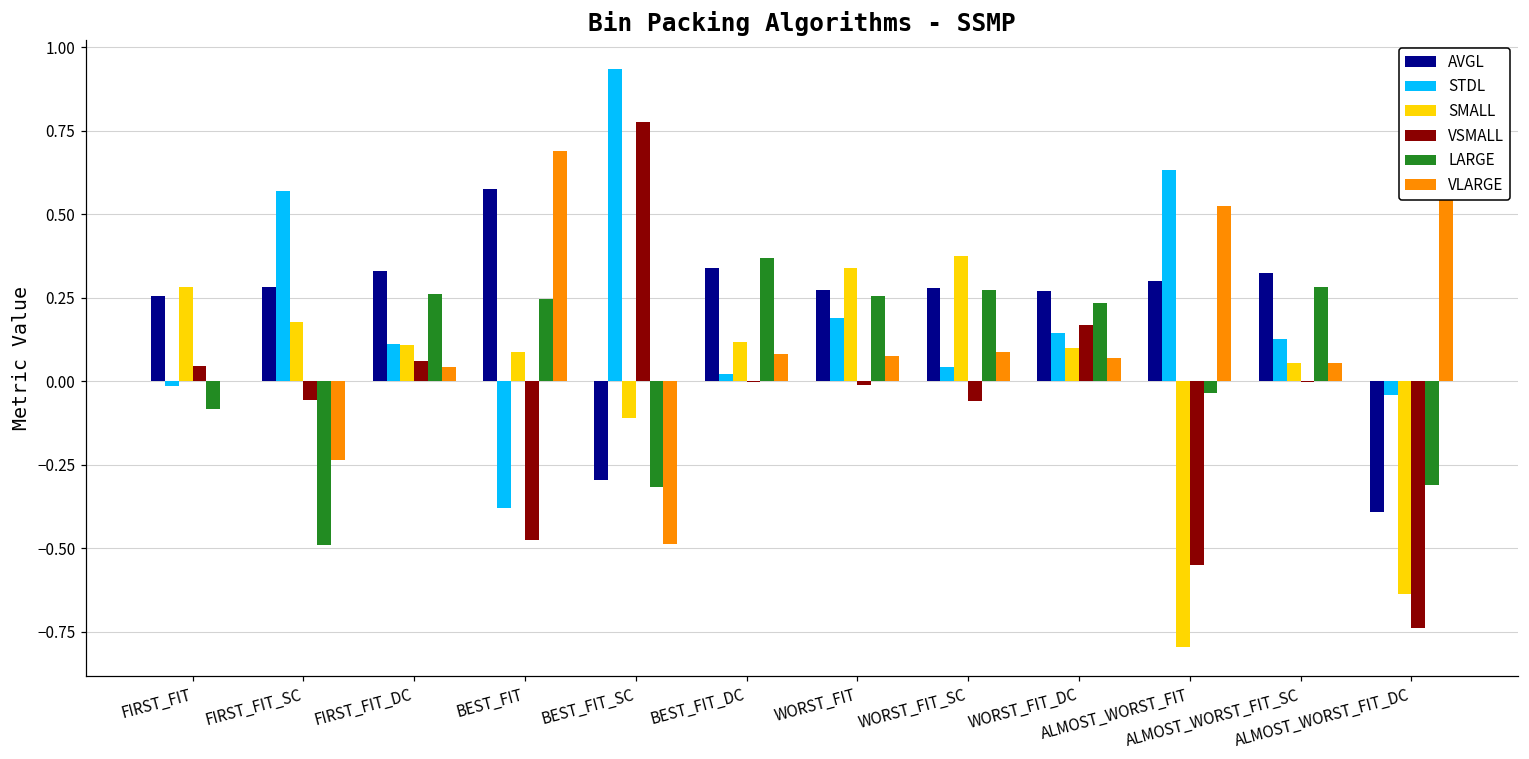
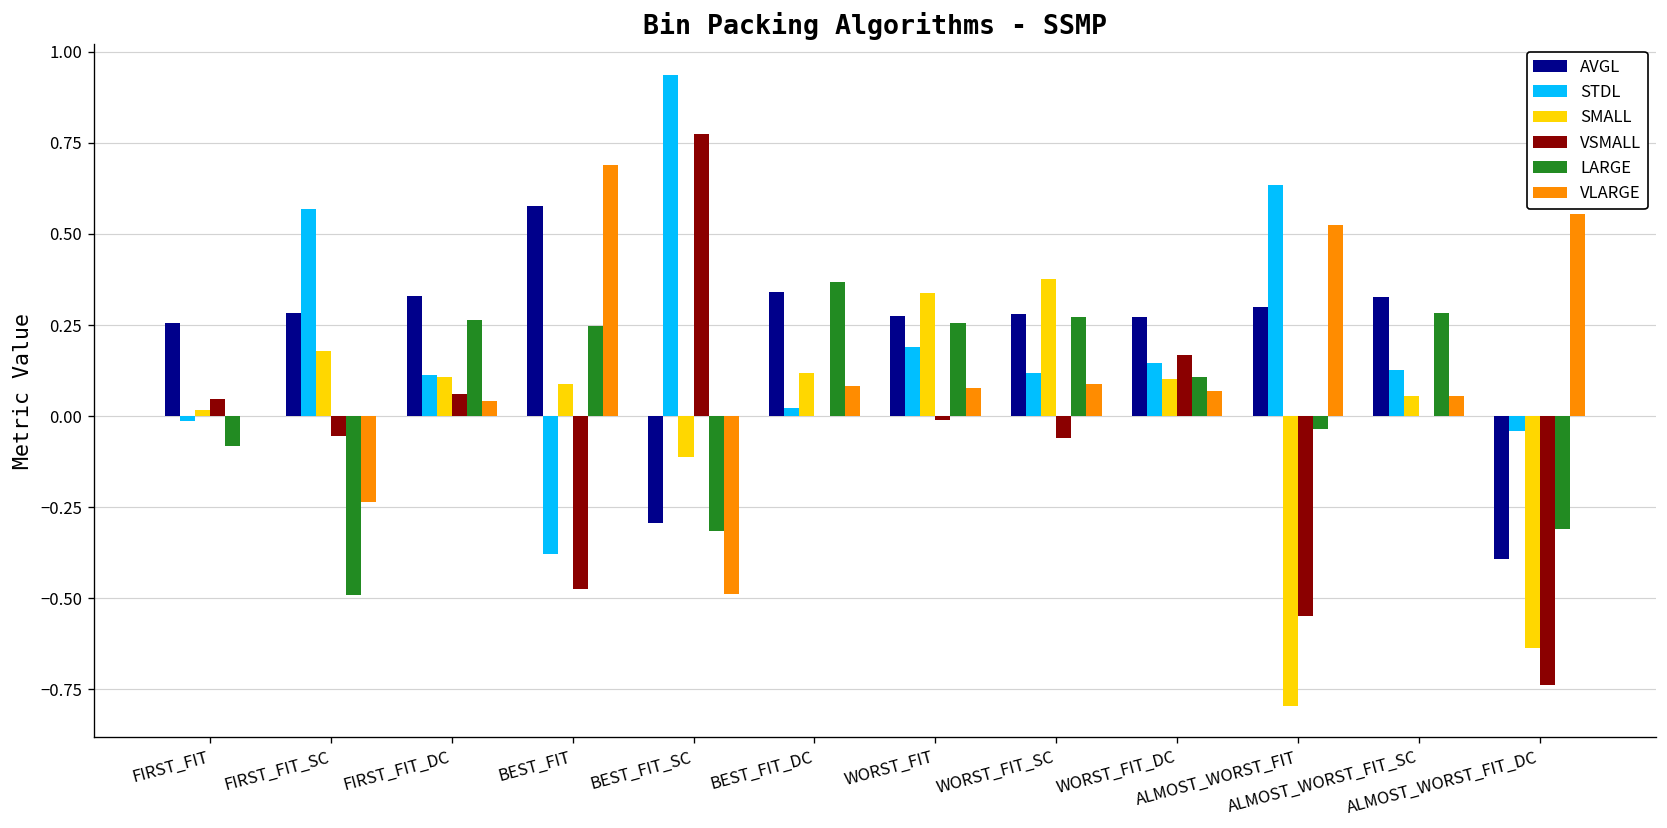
  {
    "AVGL": {
      "FIRST_FIT": 0.26,
      "FIRST_FIT_SC": 0.28,
      "FIRST_FIT_DC": 0.33,
      "BEST_FIT": 0.58,
      "BEST_FIT_SC": -0.29,
      "BEST_FIT_DC": 0.34,
      "WORST_FIT": 0.28,
      "WORST_FIT_SC": 0.28,
      "WORST_FIT_DC": 0.27,
      "ALMOST_WORST_FIT": 0.30,
      "ALMOST_WORST_FIT_SC": 0.33,
      "ALMOST_WORST_FIT_DC": -0.39
    },
    "STDL": {
      "FIRST_FIT": -0.01,
      "FIRST_FIT_SC": 0.57,
      "FIRST_FIT_DC": 0.11,
      "BEST_FIT": -0.38,
      "BEST_FIT_SC": 0.94,
      "BEST_FIT_DC": 0.02,
      "WORST_FIT": 0.19,
-     "WORST_FIT_SC": 0.04,
+     "WORST_FIT_SC": 0.12,
      "WORST_FIT_DC": 0.14,
      "ALMOST_WORST_FIT": 0.63,
      "ALMOST_WORST_FIT_SC": 0.13,
      "ALMOST_WORST_FIT_DC": -0.04
    },
    "SMALL": {
-     "FIRST_FIT": 0.28,
+     "FIRST_FIT": 0.02,
      "FIRST_FIT_SC": 0.18,
      "FIRST_FIT_DC": 0.11,
      "BEST_FIT": 0.09,
      "BEST_FIT_SC": -0.11,
      "BEST_FIT_DC": 0.12,
      "WORST_FIT": 0.34,
      "WORST_FIT_SC": 0.38,
      "WORST_FIT_DC": 0.10,
      "ALMOST_WORST_FIT": -0.80,
      "ALMOST_WORST_FIT_SC": 0.06,
      "ALMOST_WORST_FIT_DC": -0.64
    },
    "VSMALL": {
      "FIRST_FIT": 0.05,
      "FIRST_FIT_SC": -0.05,
      "FIRST_FIT_DC": 0.06,
      "BEST_FIT": -0.47,
      "BEST_FIT_SC": 0.78,
      "WORST_FIT": -0.01,
      "WORST_FIT_SC": -0.06,
      "WORST_FIT_DC": 0.17,
      "ALMOST_WORST_FIT": -0.55,
      "ALMOST_WORST_FIT_DC": -0.74
    },
    "LARGE": {
      "FIRST_FIT": -0.08,
      "FIRST_FIT_SC": -0.49,
      "FIRST_FIT_DC": 0.26,
      "BEST_FIT": 0.25,
      "BEST_FIT_SC": -0.32,
      "BEST_FIT_DC": 0.37,
      "WORST_FIT": 0.26,
      "WORST_FIT_SC": 0.27,
-     "WORST_FIT_DC": 0.23,
+     "WORST_FIT_DC": 0.11,
      "ALMOST_WORST_FIT": -0.04,
      "ALMOST_WORST_FIT_SC": 0.28,
      "ALMOST_WORST_FIT_DC": -0.31
    },
    "VLARGE": {
      "FIRST_FIT_SC": -0.23,
      "FIRST_FIT_DC": 0.04,
      "BEST_FIT": 0.69,
      "BEST_FIT_SC": -0.49,
      "BEST_FIT_DC": 0.08,
      "WORST_FIT": 0.08,
      "WORST_FIT_SC": 0.09,
      "WORST_FIT_DC": 0.07,
      "ALMOST_WORST_FIT": 0.52,
      "ALMOST_WORST_FIT_SC": 0.05,
      "ALMOST_WORST_FIT_DC": 0.56
    }
  }
